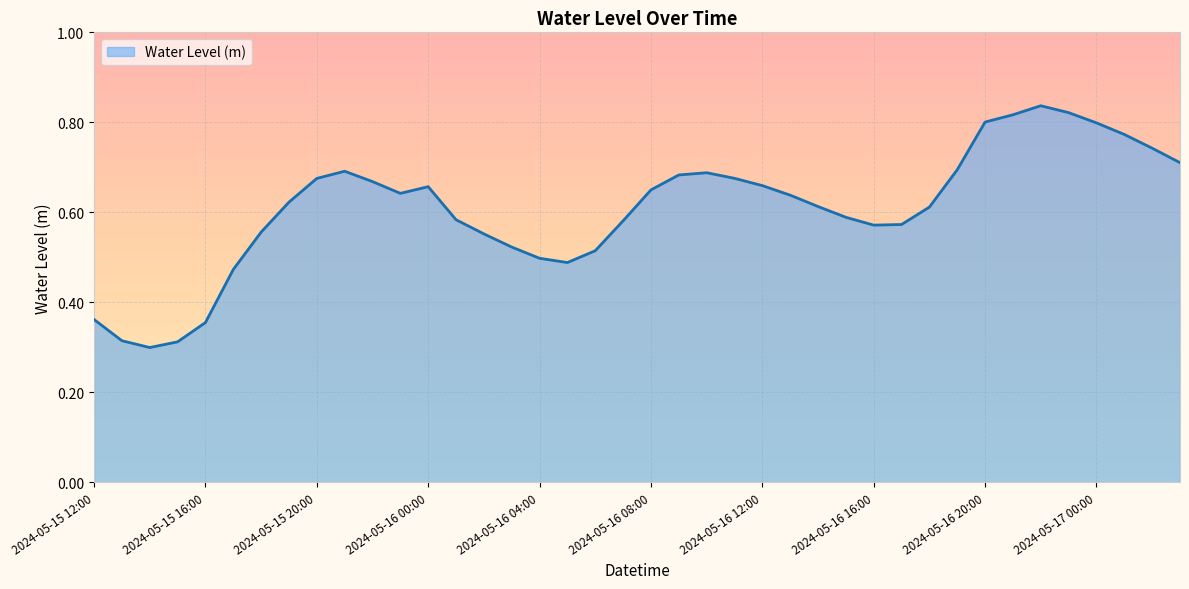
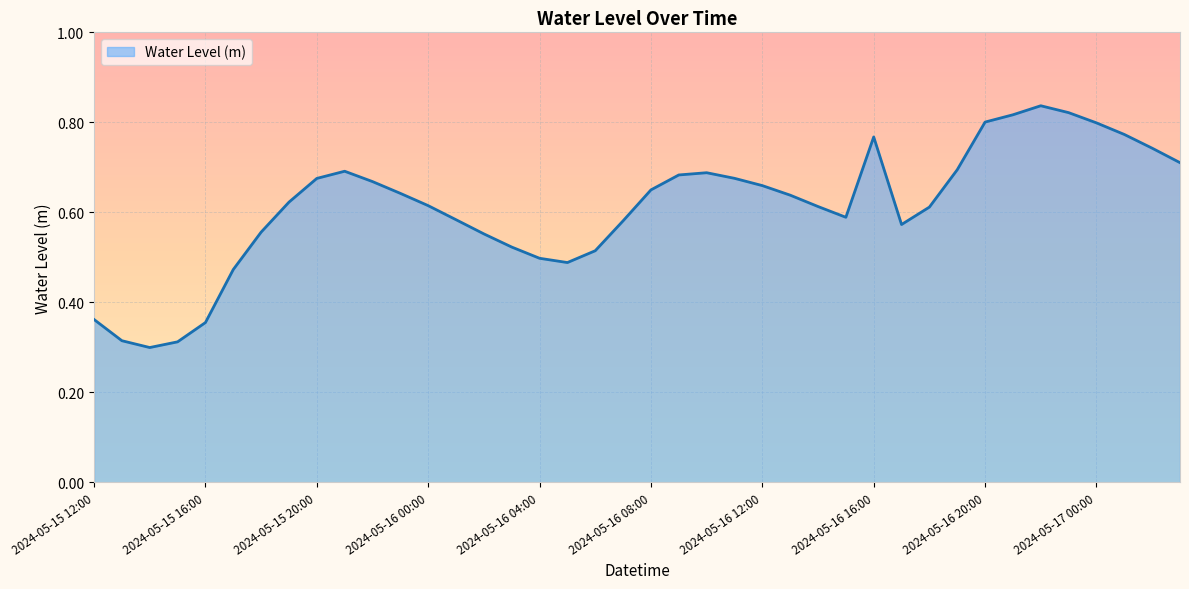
  {
    "2024-05-15 12:00": 0.36,
    "2024-05-15 16:00": 0.36,
    "2024-05-15 20:00": 0.68,
-   "2024-05-16 00:00": 0.66,
+   "2024-05-16 00:00": 0.61,
    "2024-05-16 04:00": 0.50,
    "2024-05-16 08:00": 0.65,
    "2024-05-16 12:00": 0.66,
-   "2024-05-16 16:00": 0.57,
+   "2024-05-16 16:00": 0.77,
    "2024-05-16 20:00": 0.80,
    "2024-05-17 00:00": 0.80
  }
